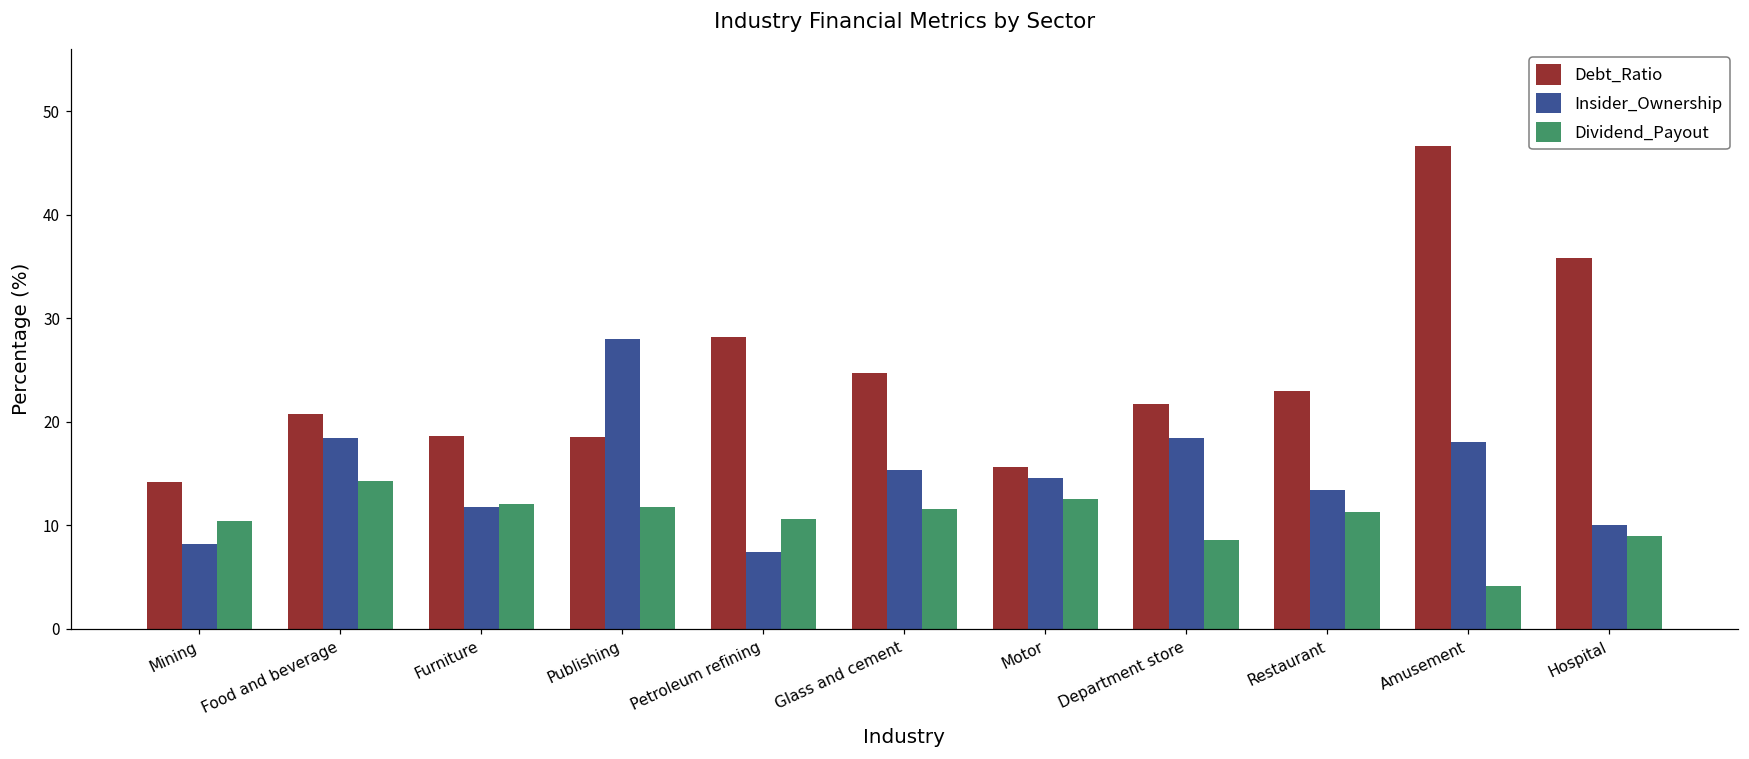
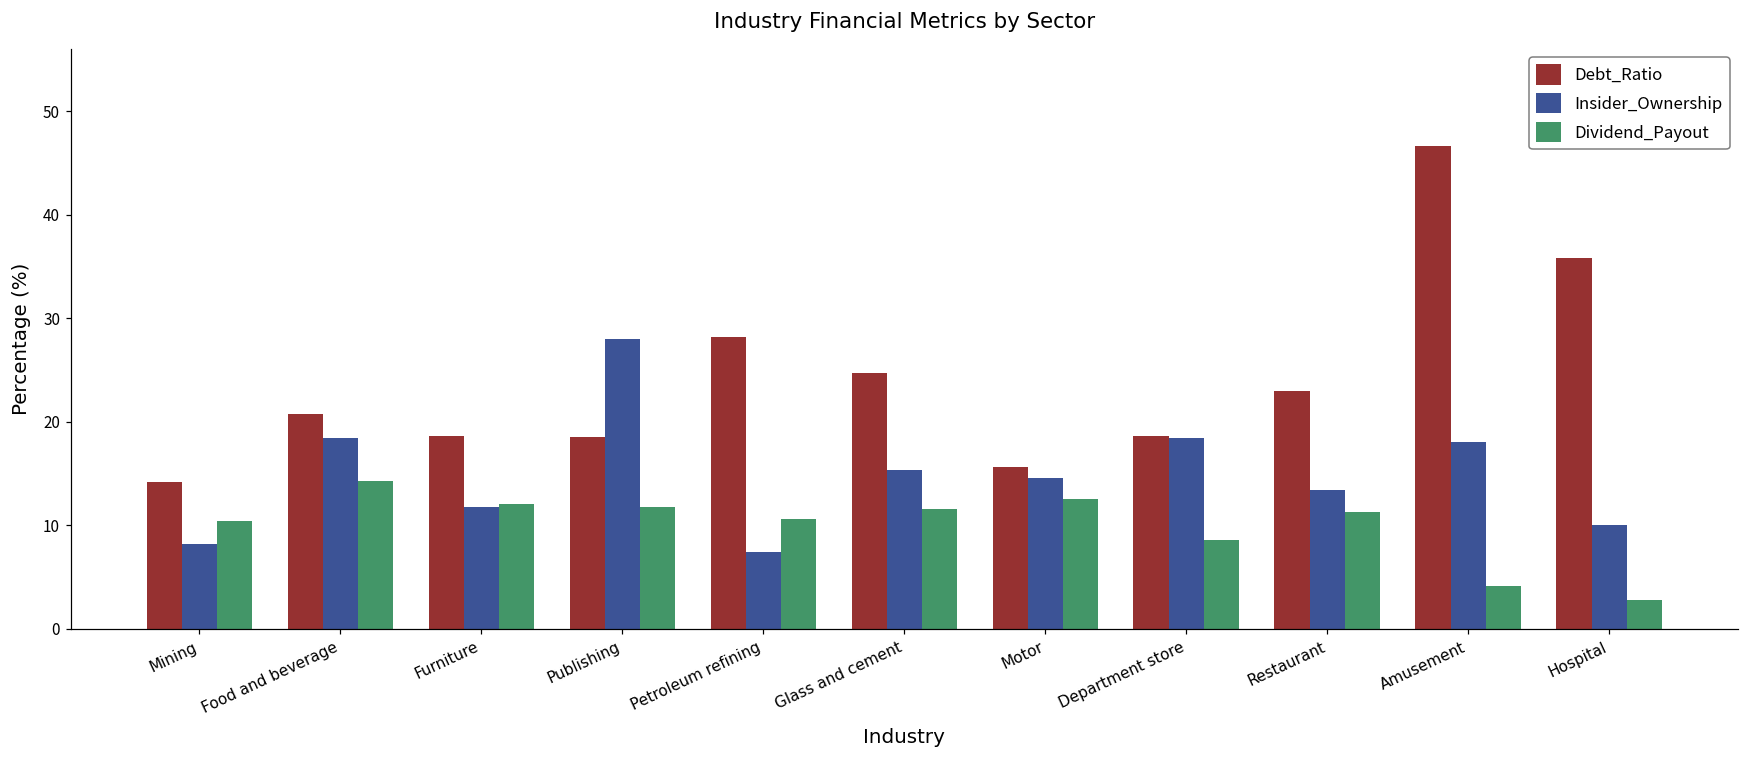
  {
    "Debt_Ratio": {
      "Mining": 14,
      "Food and beverage": 21,
      "Furniture": 19,
      "Publishing": 19,
      "Petroleum refining": 28,
      "Glass and cement": 25,
      "Motor": 16,
-     "Department store": 22,
+     "Department store": 19,
      "Restaurant": 23,
      "Amusement": 47,
      "Hospital": 36
    },
    "Insider_Ownership": {
      "Mining": 8,
      "Food and beverage": 18,
      "Furniture": 12,
      "Publishing": 28,
      "Petroleum refining": 7,
      "Glass and cement": 15,
      "Motor": 15,
      "Department store": 18,
      "Restaurant": 13,
      "Amusement": 18,
      "Hospital": 10
    },
    "Dividend_Payout": {
      "Mining": 10,
      "Food and beverage": 14,
      "Furniture": 12,
      "Publishing": 12,
      "Petroleum refining": 11,
      "Glass and cement": 12,
      "Motor": 13,
      "Department store": 9,
      "Restaurant": 11,
      "Amusement": 4,
-     "Hospital": 9
+     "Hospital": 3
    }
  }
